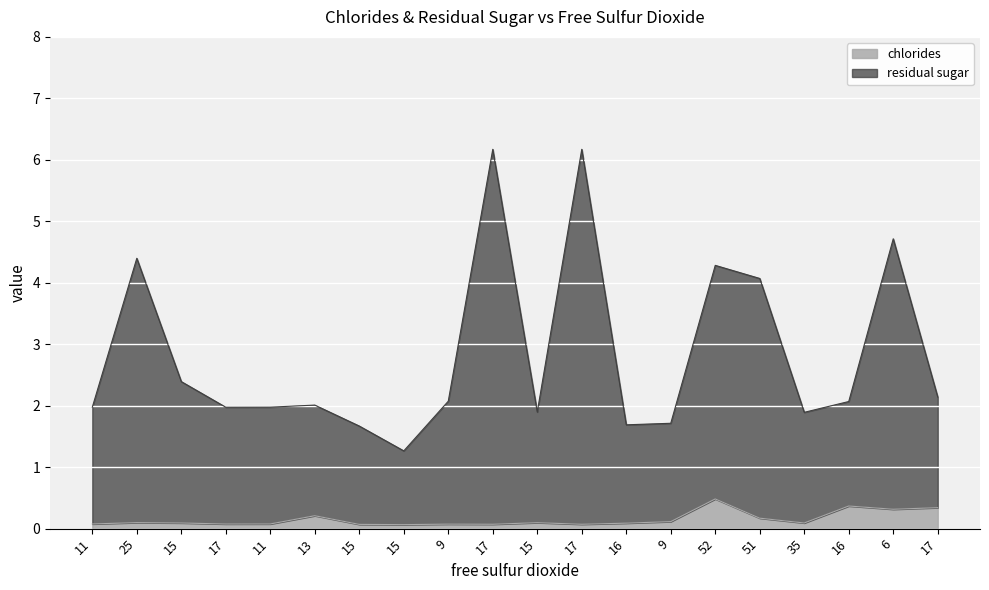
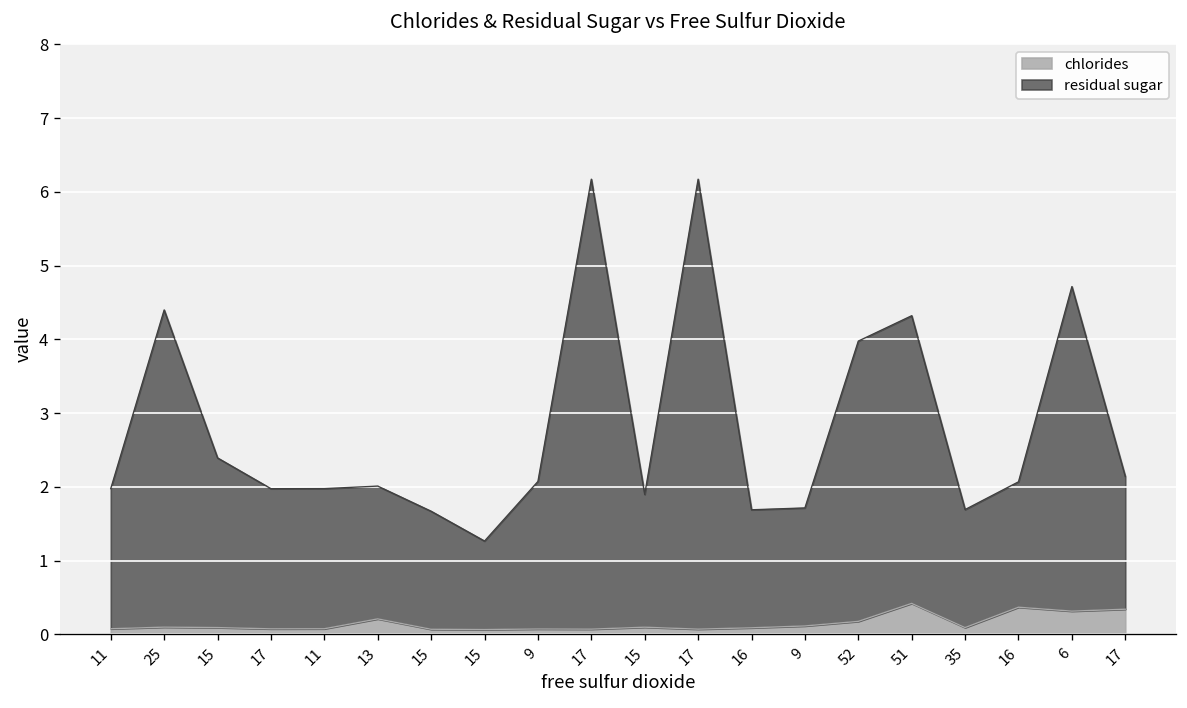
  {
    "chlorides": {
      "25": 0.1,
      "13": 0.2,
-     "52": 0.5,
-     "51": 0.2,
+     "52": 0.2,
+     "51": 0.4,
      "35": 0.1,
      "6": 0.3
    },
    "residual sugar": {
      "25": 4.3,
      "13": 1.8,
      "52": 3.8,
      "51": 3.9,
-     "35": 1.8,
+     "35": 1.6,
      "6": 4.4
    }
  }
